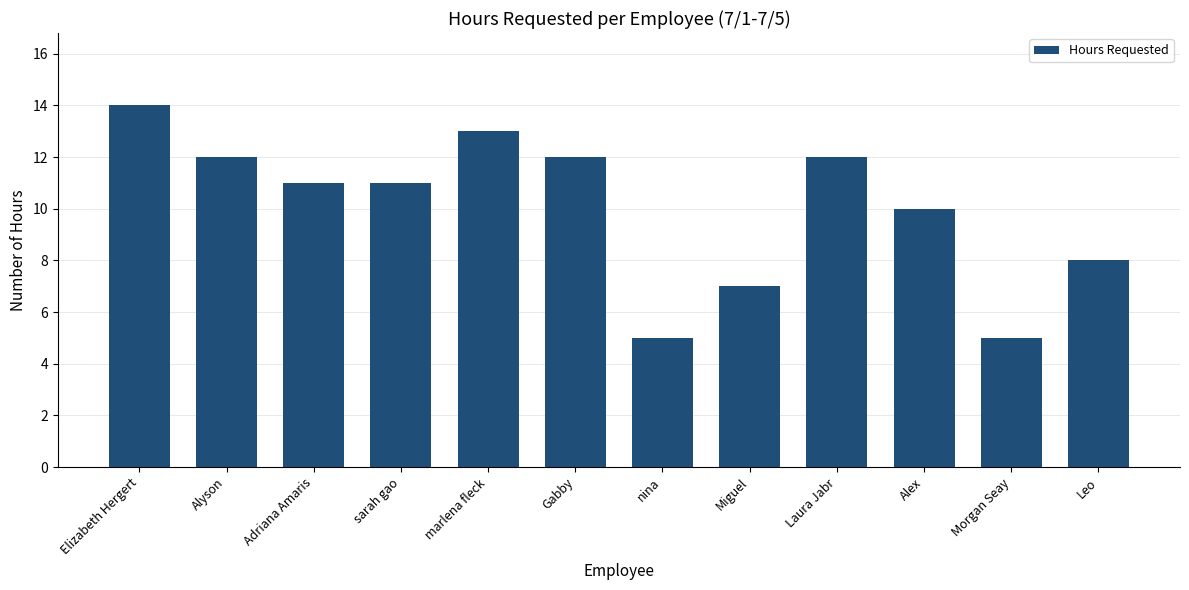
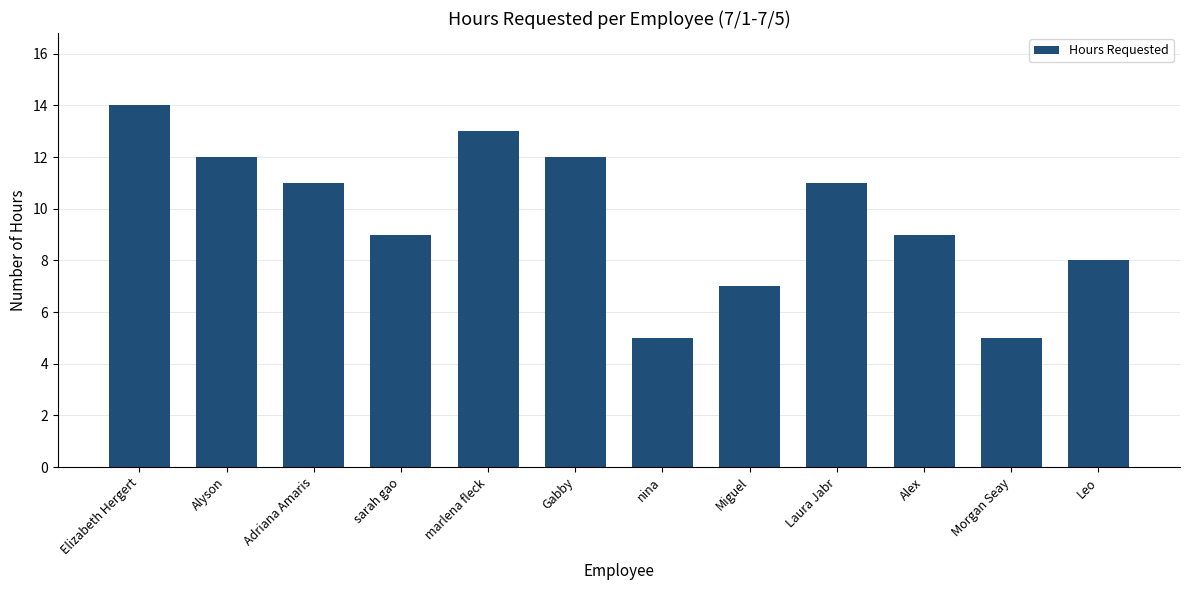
  {
    "Elizabeth Hergert": 14,
    "Alyson": 12,
    "Adriana Amaris": 11,
-   "sarah gao": 11,
+   "sarah gao": 9,
    "marlena fleck": 13,
    "Gabby": 12,
    "nina": 5,
    "Miguel": 7,
-   "Laura Jabr": 12,
-   "Alex": 10,
+   "Laura Jabr": 11,
+   "Alex": 9,
    "Morgan Seay": 5,
    "Leo": 8
  }
